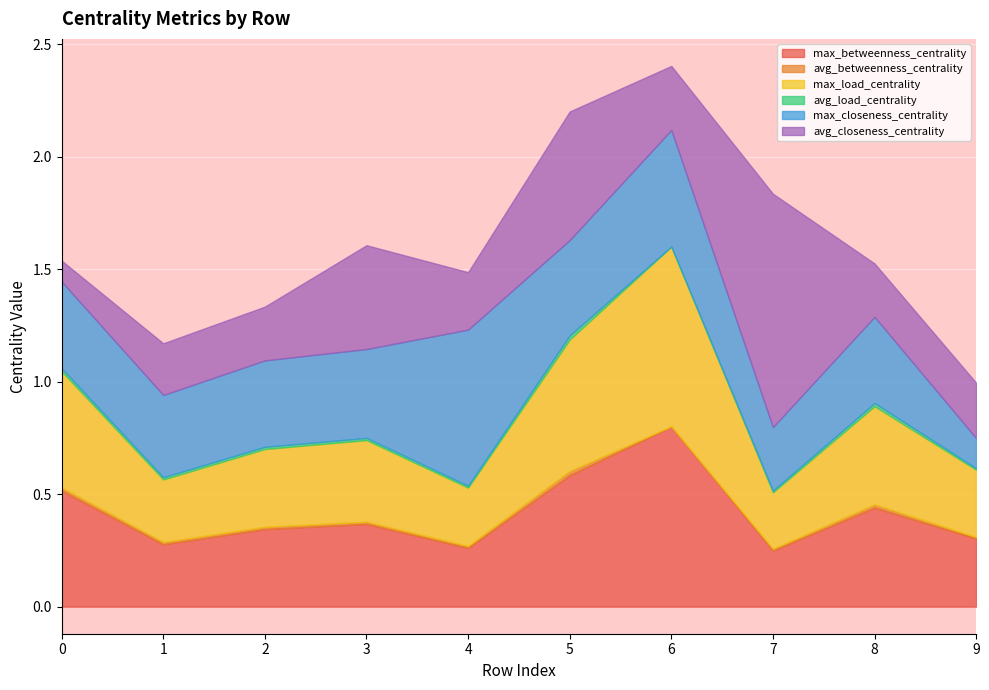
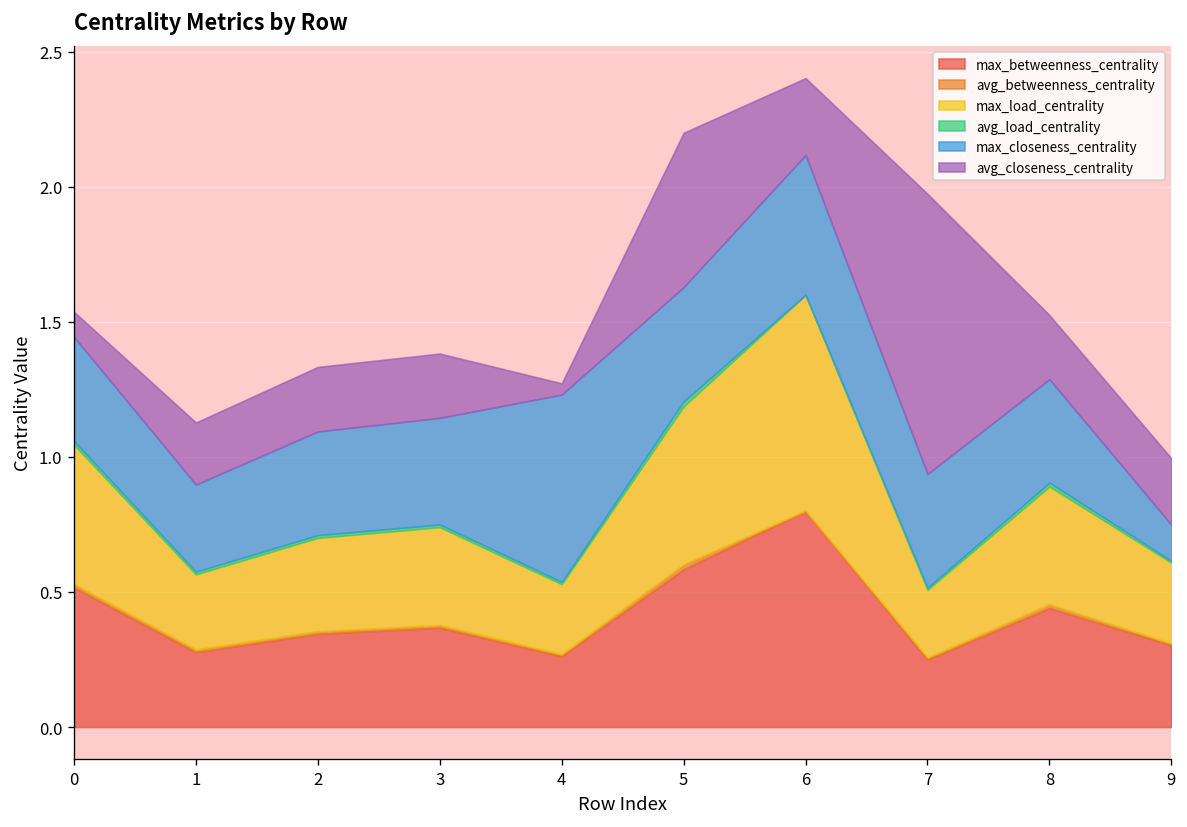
  {
    "max_load_centrality": {
      "0": 0.52,
      "5": 0.58,
      "8": 0.44
    },
    "avg_load_centrality": {
      "0": 0.01,
      "5": 0.02,
      "8": 0.01
    },
    "max_closeness_centrality": {
      "0": 0.39,
-     "1": 0.37,
+     "1": 0.32,
      "2": 0.38,
      "3": 0.39,
      "4": 0.69,
      "5": 0.42,
      "6": 0.52,
-     "7": 0.28,
+     "7": 0.42,
      "8": 0.38,
      "9": 0.13
    },
    "avg_closeness_centrality": {
      "0": 0.09,
      "1": 0.23,
      "2": 0.24,
-     "3": 0.46,
-     "4": 0.26,
+     "3": 0.24,
+     "4": 0.04,
      "5": 0.57,
      "6": 0.28,
      "7": 1.04,
      "8": 0.24,
      "9": 0.25
    }
  }
